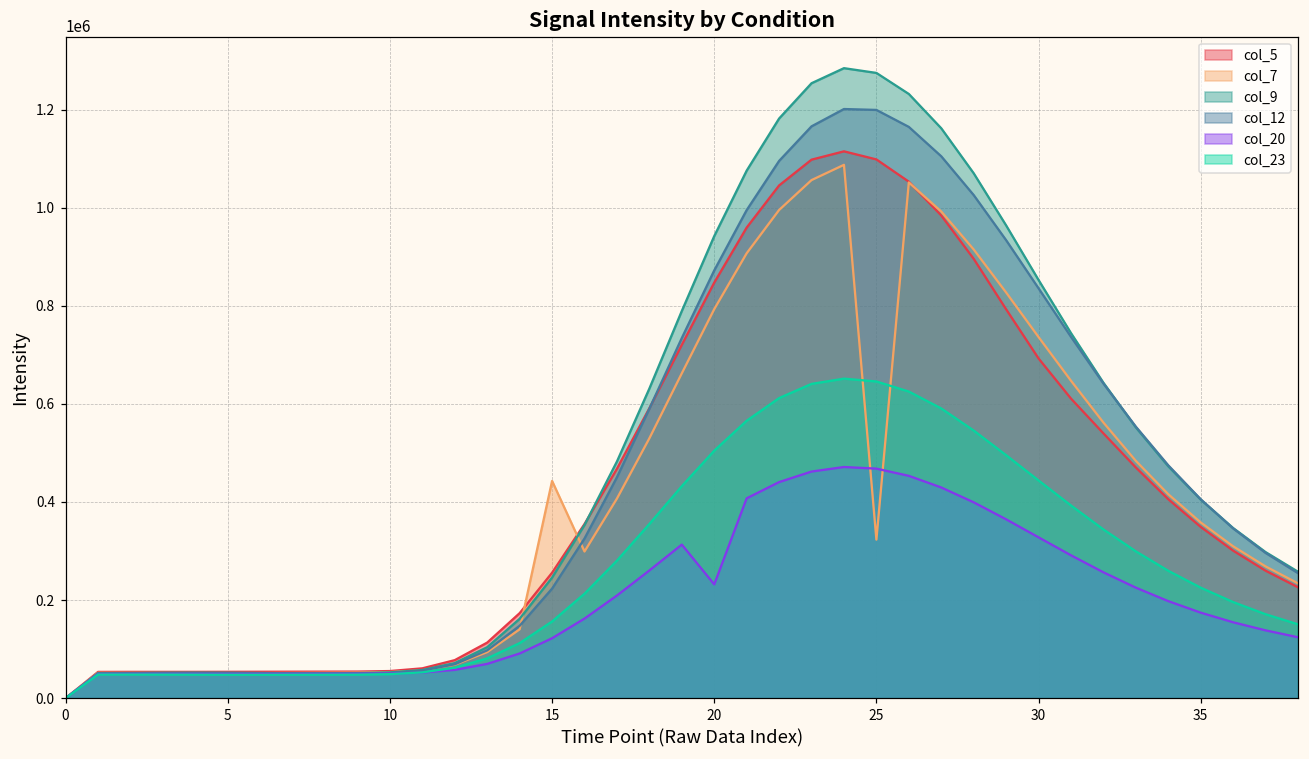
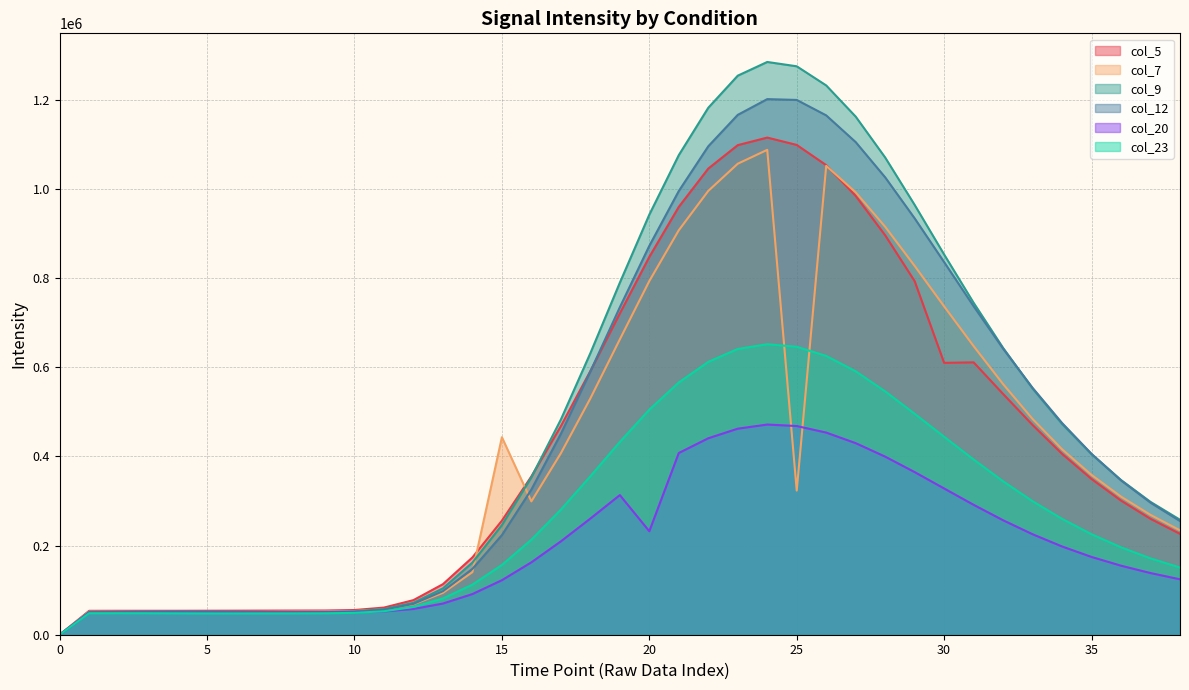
  {
    "col_5": {
      "15": 260000,
      "20": 850000,
      "25": 1100000,
-     "30": 690000,
+     "30": 610000,
      "35": 350000
    },
    "col_7": {
      "15": 440000,
      "20": 790000,
      "25": 320000,
      "30": 740000,
      "35": 360000
    },
    "col_20": {
      "15": 120000,
      "20": 230000,
      "25": 470000,
      "30": 330000,
      "35": 170000
    }
  }
